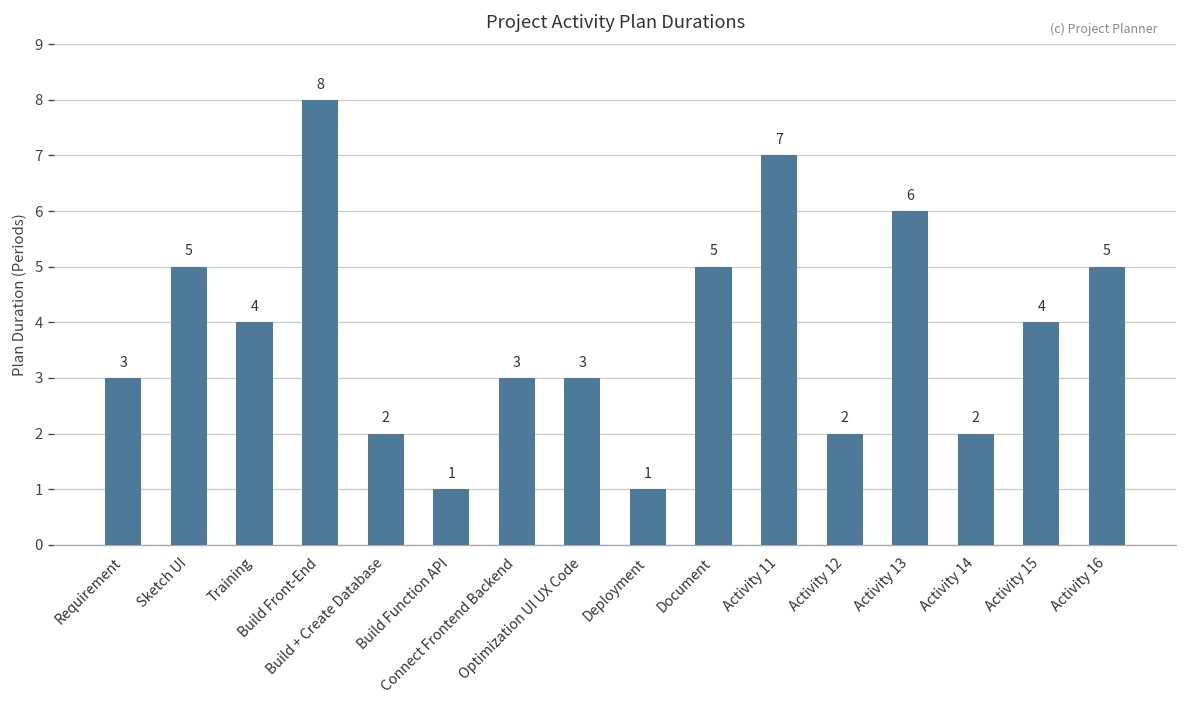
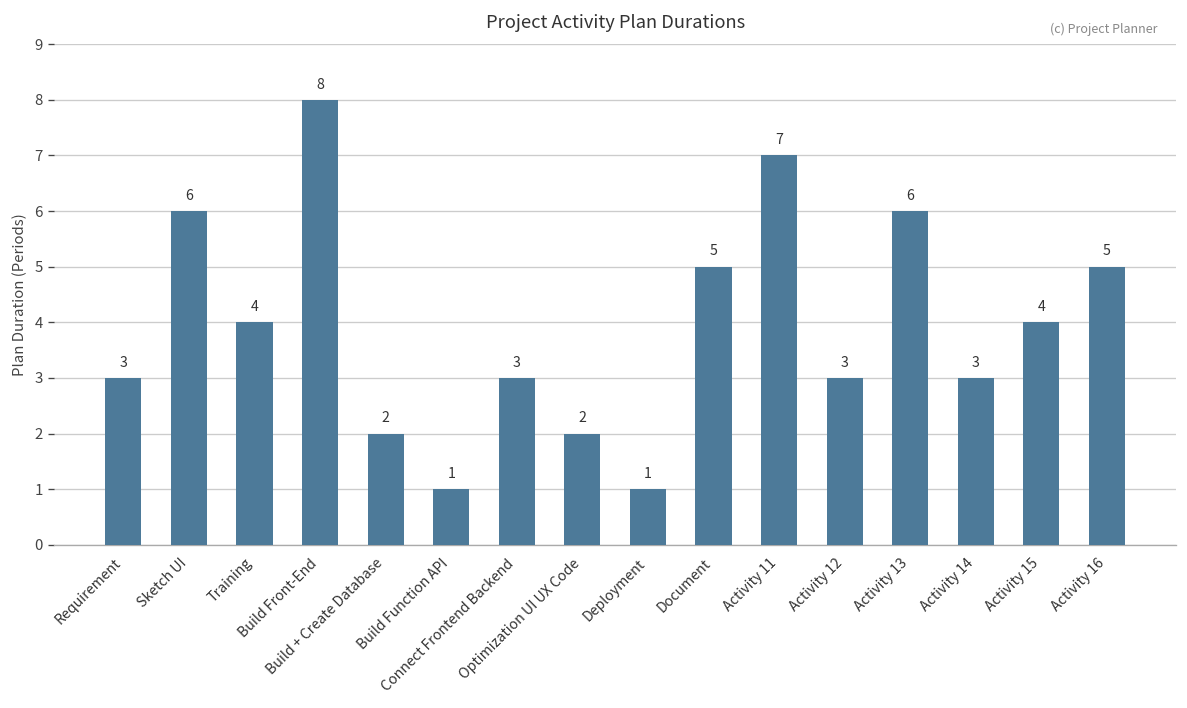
  {
    "Requirement": 3,
-   "Sketch UI": 5,
+   "Sketch UI": 6,
    "Training": 4,
    "Build Front-End": 8,
    "Build + Create Database": 2,
    "Build Function API": 1,
    "Connect Frontend Backend": 3,
-   "Optimization UI UX Code": 3,
+   "Optimization UI UX Code": 2,
    "Deployment": 1,
    "Document": 5,
    "Activity 11": 7,
-   "Activity 12": 2,
+   "Activity 12": 3,
    "Activity 13": 6,
-   "Activity 14": 2,
+   "Activity 14": 3,
    "Activity 15": 4,
    "Activity 16": 5
  }
